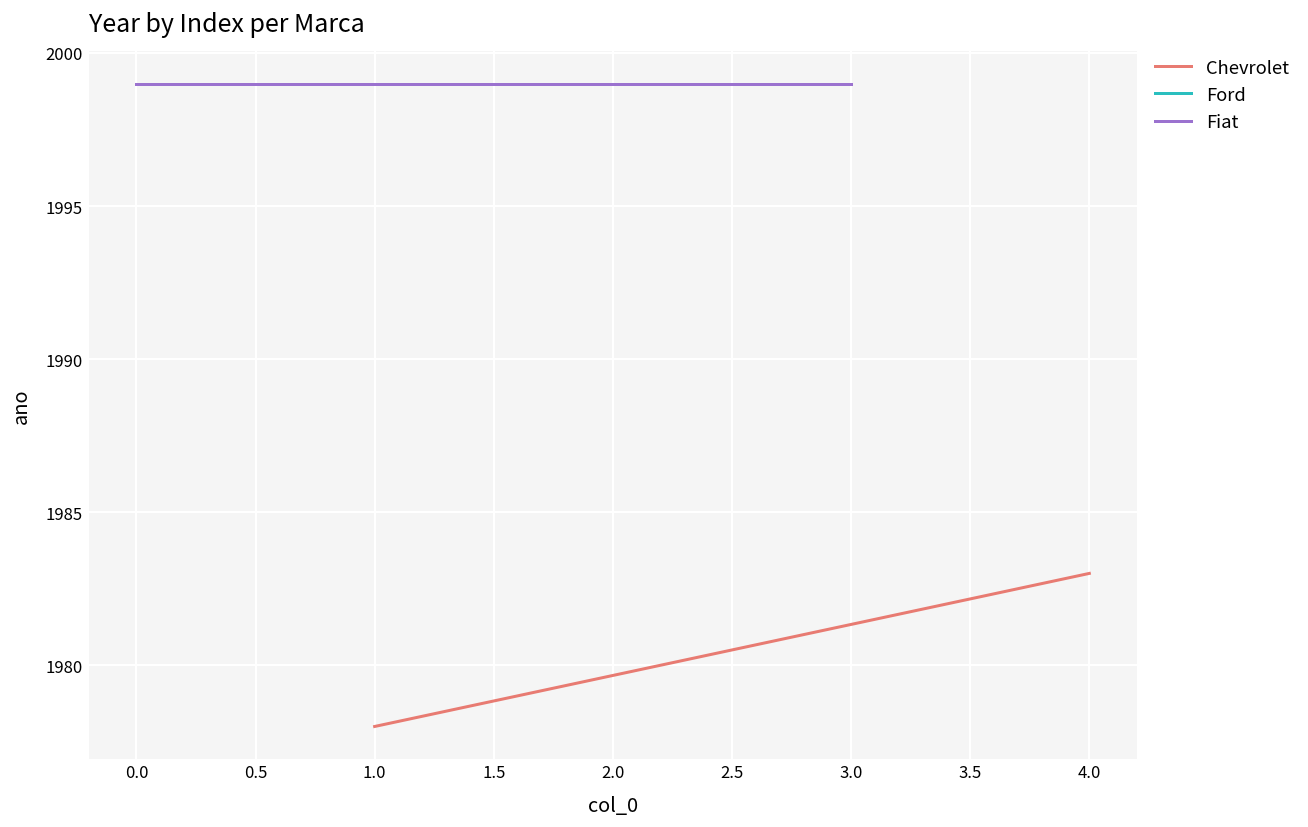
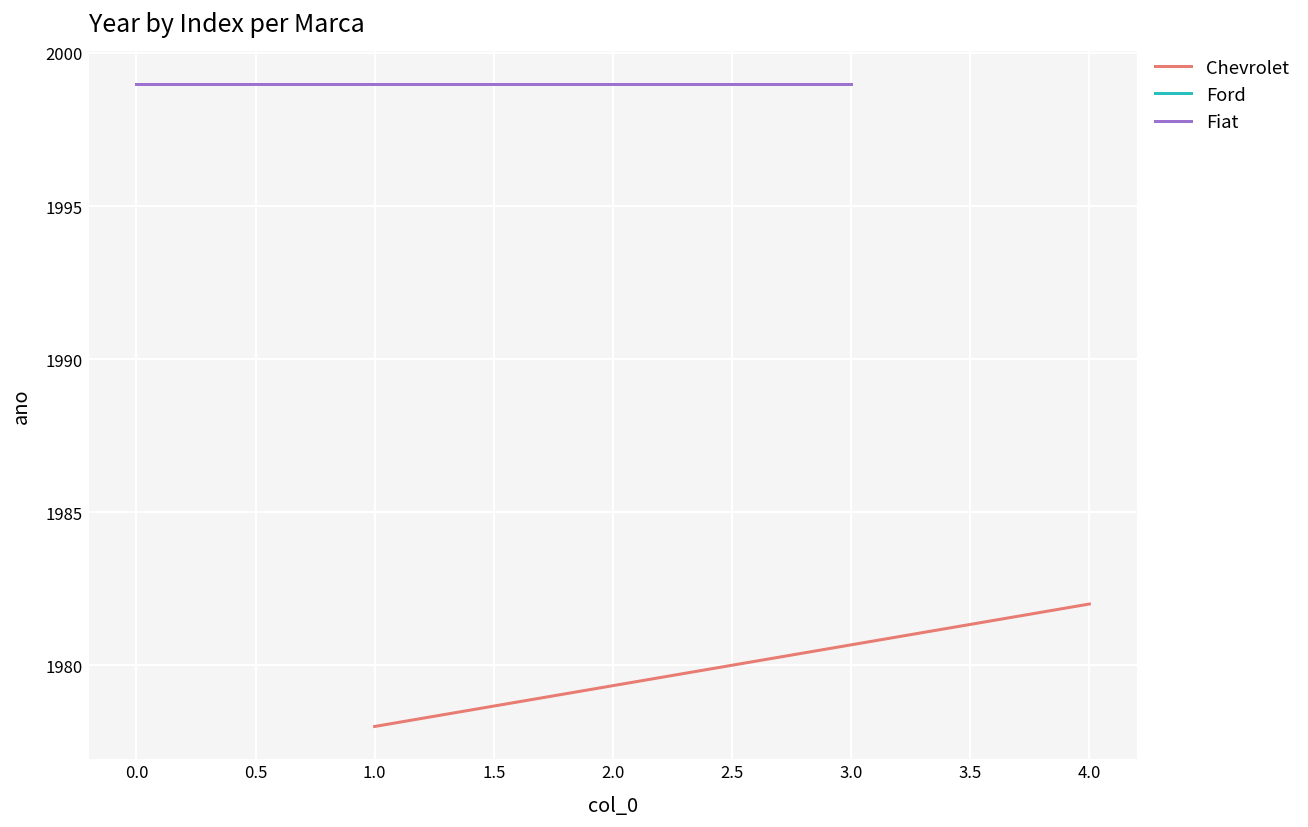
  {
    "Chevrolet": {
      "1.0": 1978,
-     "4.0": 1983
+     "4.0": 1982
    },
    "Ford": {
      "2.0": 1997
    },
    "Fiat": {
      "0.0": 1999,
      "3.0": 1999
    }
  }
